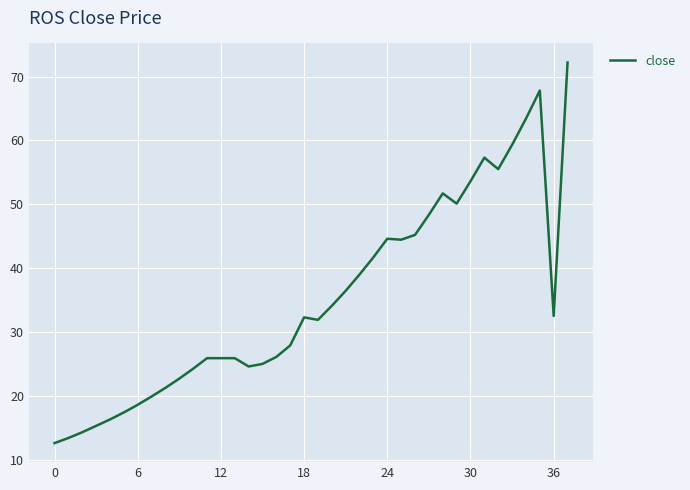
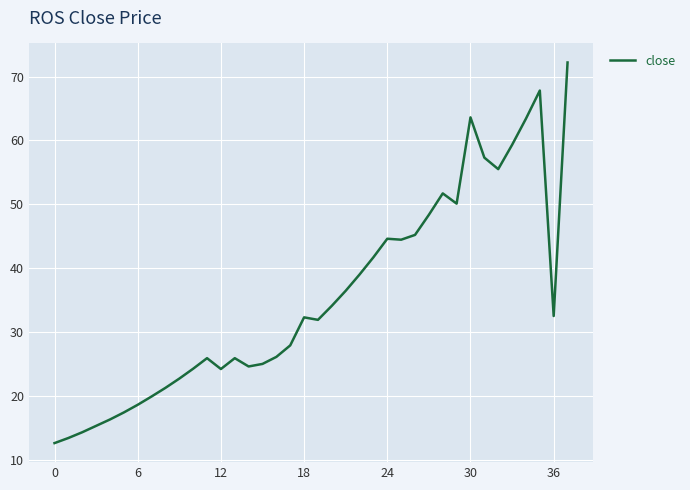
  {
    "0": 13,
    "6": 19,
-   "12": 26,
+   "12": 24,
    "18": 32,
    "24": 45,
-   "30": 54,
+   "30": 64,
    "36": 33
  }
